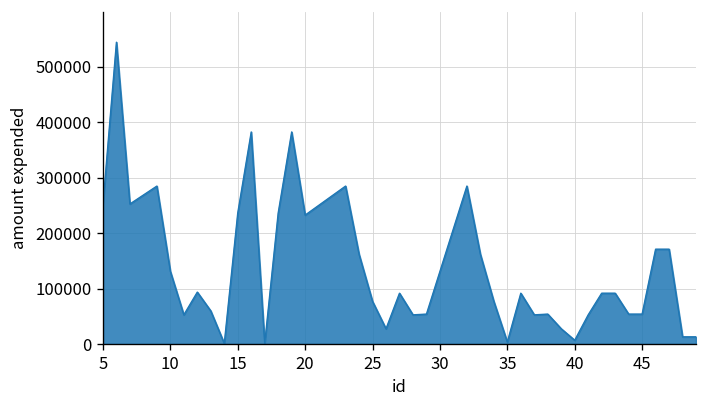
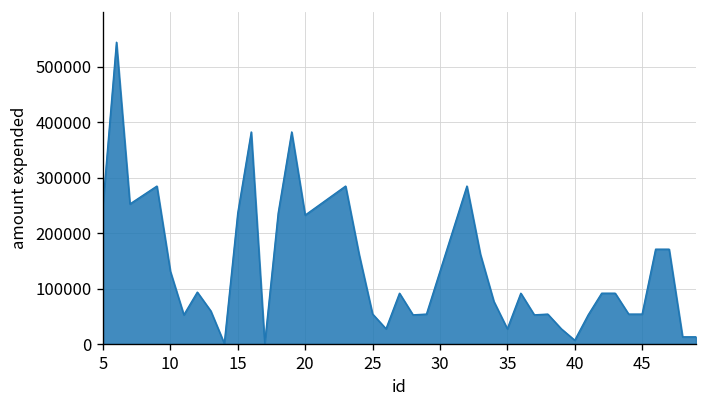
  {
    "5": 250000,
    "10": 130000,
    "15": 240000,
    "20": 230000,
-   "25": 80000,
-   "35": 0,
+   "25": 50000,
+   "35": 30000,
    "40": 10000,
    "45": 50000
  }
